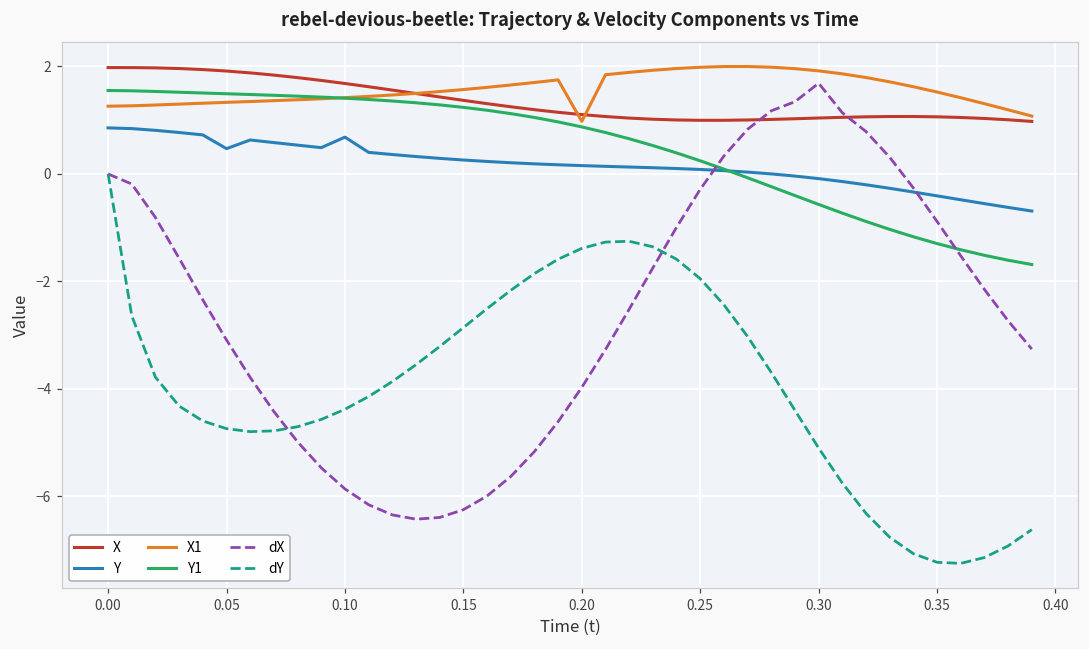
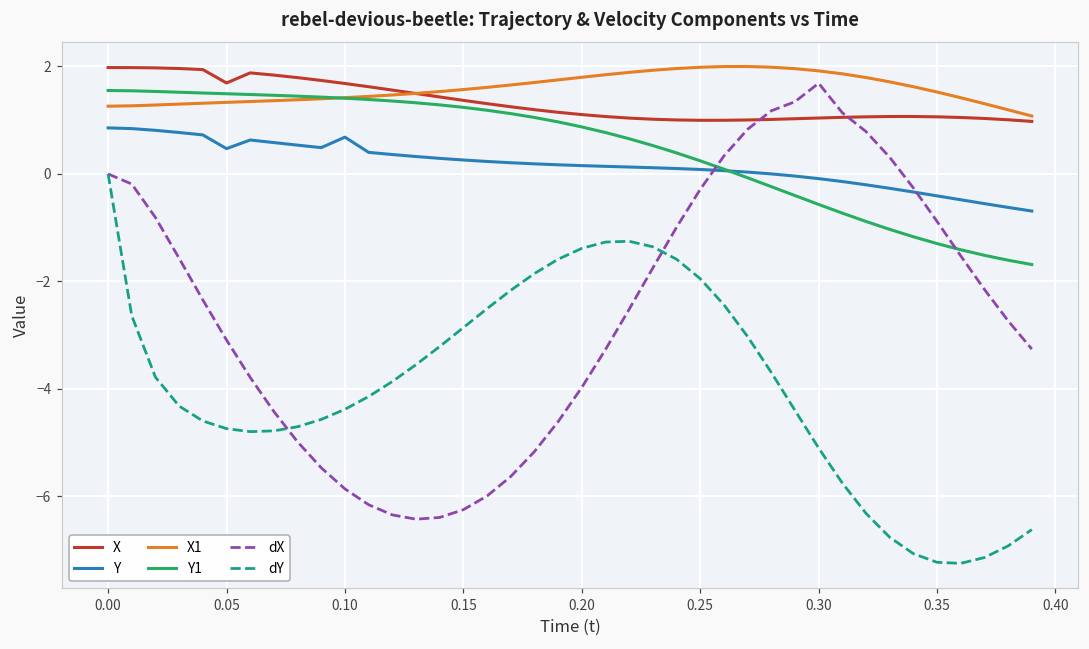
  {
    "X": {
      "0.00": 2.0,
-     "0.05": 1.9,
+     "0.05": 1.7,
      "0.10": 1.7,
      "0.15": 1.4,
      "0.20": 1.1,
      "0.25": 1.0,
      "0.30": 1.0,
      "0.35": 1.1
    },
    "Y": {
      "0.00": 0.9,
      "0.05": 0.5,
      "0.10": 0.7,
      "0.15": 0.3,
      "0.20": 0.2,
      "0.25": 0.1,
      "0.30": -0.1,
      "0.35": -0.4
    },
    "X1": {
      "0.00": 1.3,
      "0.05": 1.3,
      "0.15": 1.6,
-     "0.20": 1.0,
+     "0.20": 1.8,
      "0.25": 2.0,
      "0.30": 1.9,
      "0.35": 1.5
    },
    "dX": {
      "0.05": -3.1,
      "0.10": -5.9,
      "0.15": -6.2,
      "0.20": -4.0,
      "0.25": -0.3,
      "0.30": 1.7,
      "0.35": -0.9
    }
  }
